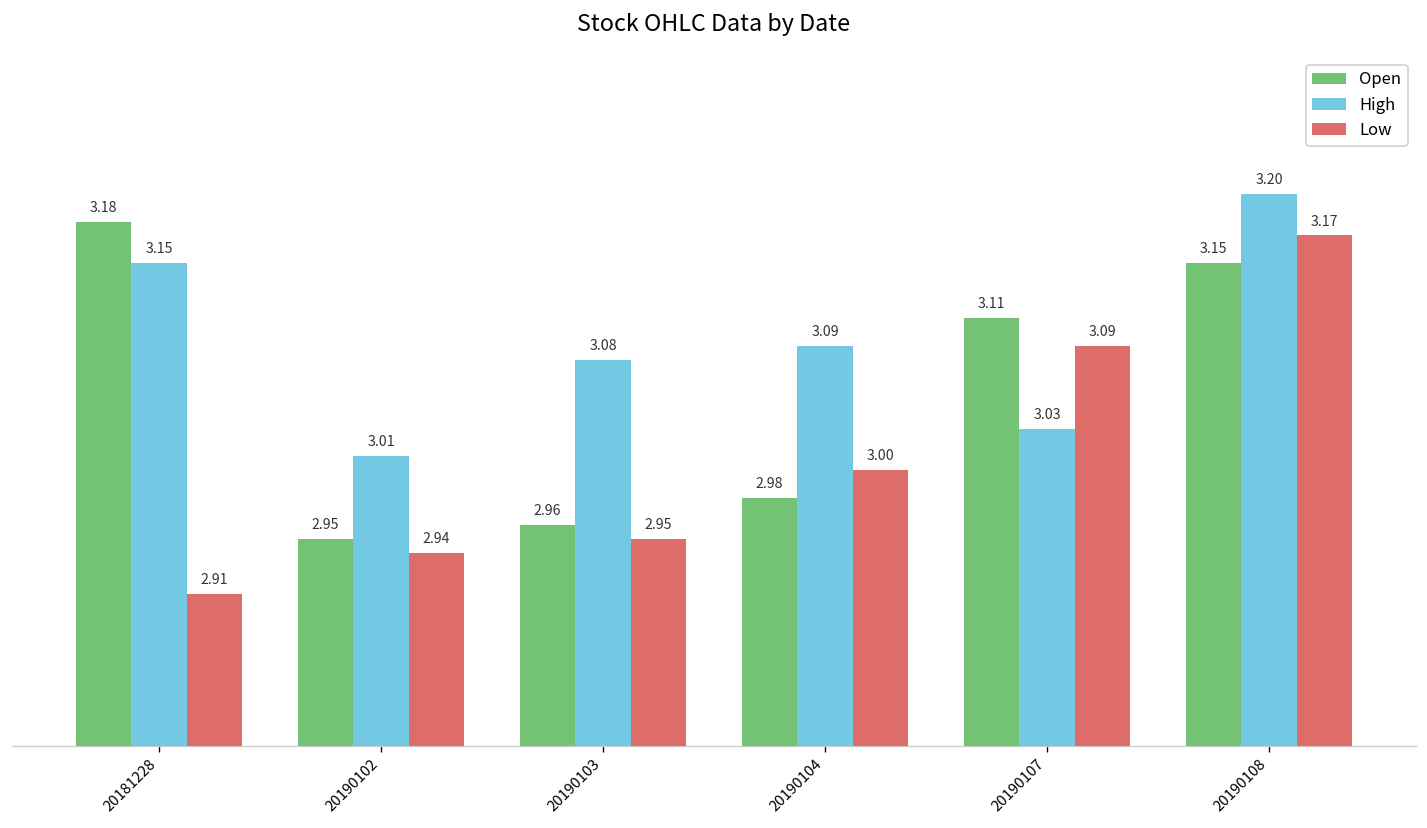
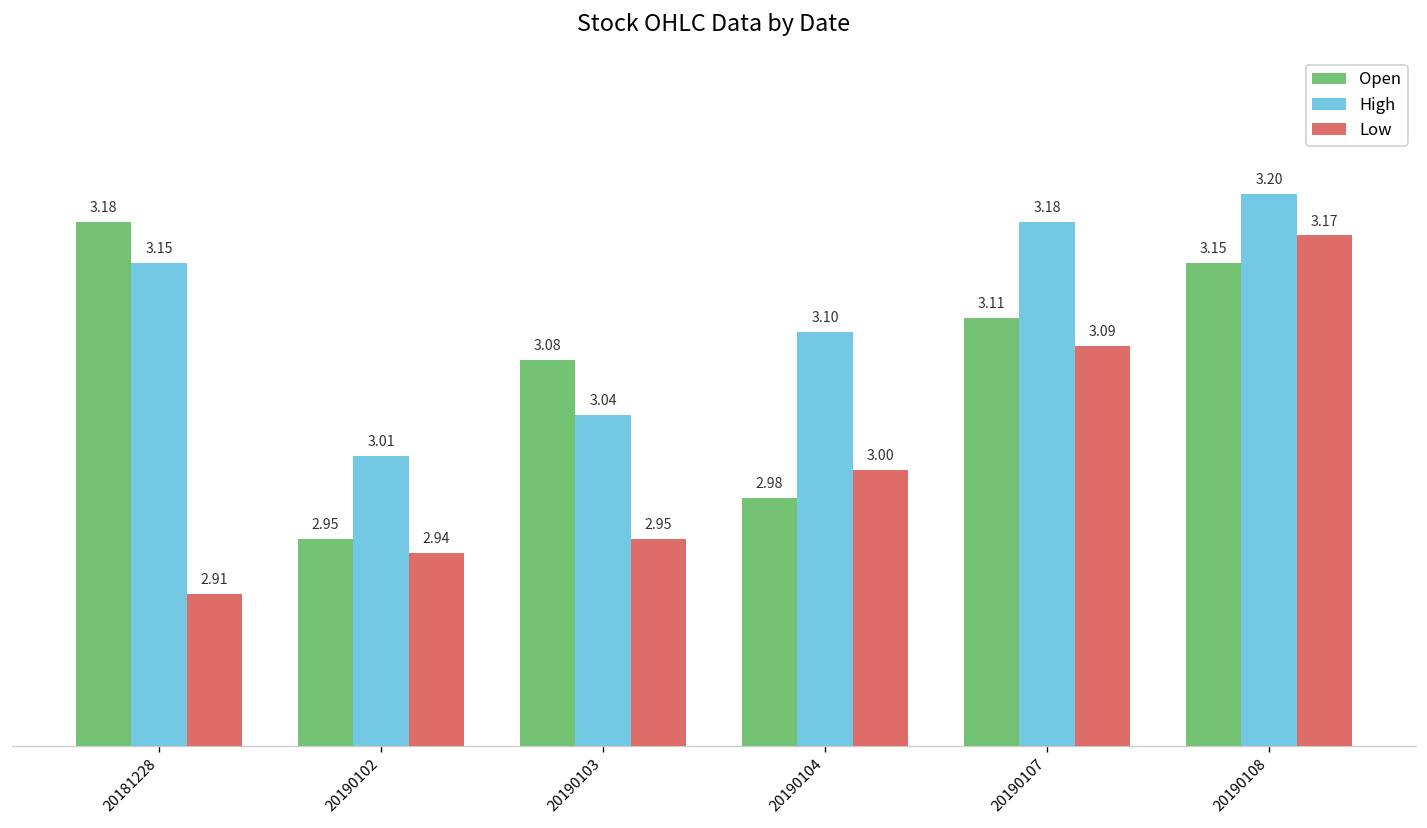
  {
    "Open": {
      "20181228": 3.18,
      "20190102": 2.95,
-     "20190103": 2.96,
+     "20190103": 3.08,
      "20190104": 2.98,
      "20190107": 3.11,
      "20190108": 3.15
    },
    "High": {
      "20181228": 3.15,
      "20190102": 3.01,
-     "20190103": 3.08,
-     "20190104": 3.09,
-     "20190107": 3.03,
+     "20190103": 3.04,
+     "20190104": 3.10,
+     "20190107": 3.18,
      "20190108": 3.20
    },
    "Low": {
      "20181228": 2.91,
      "20190102": 2.94,
      "20190103": 2.95,
      "20190104": 3.00,
      "20190107": 3.09,
      "20190108": 3.17
    }
  }
